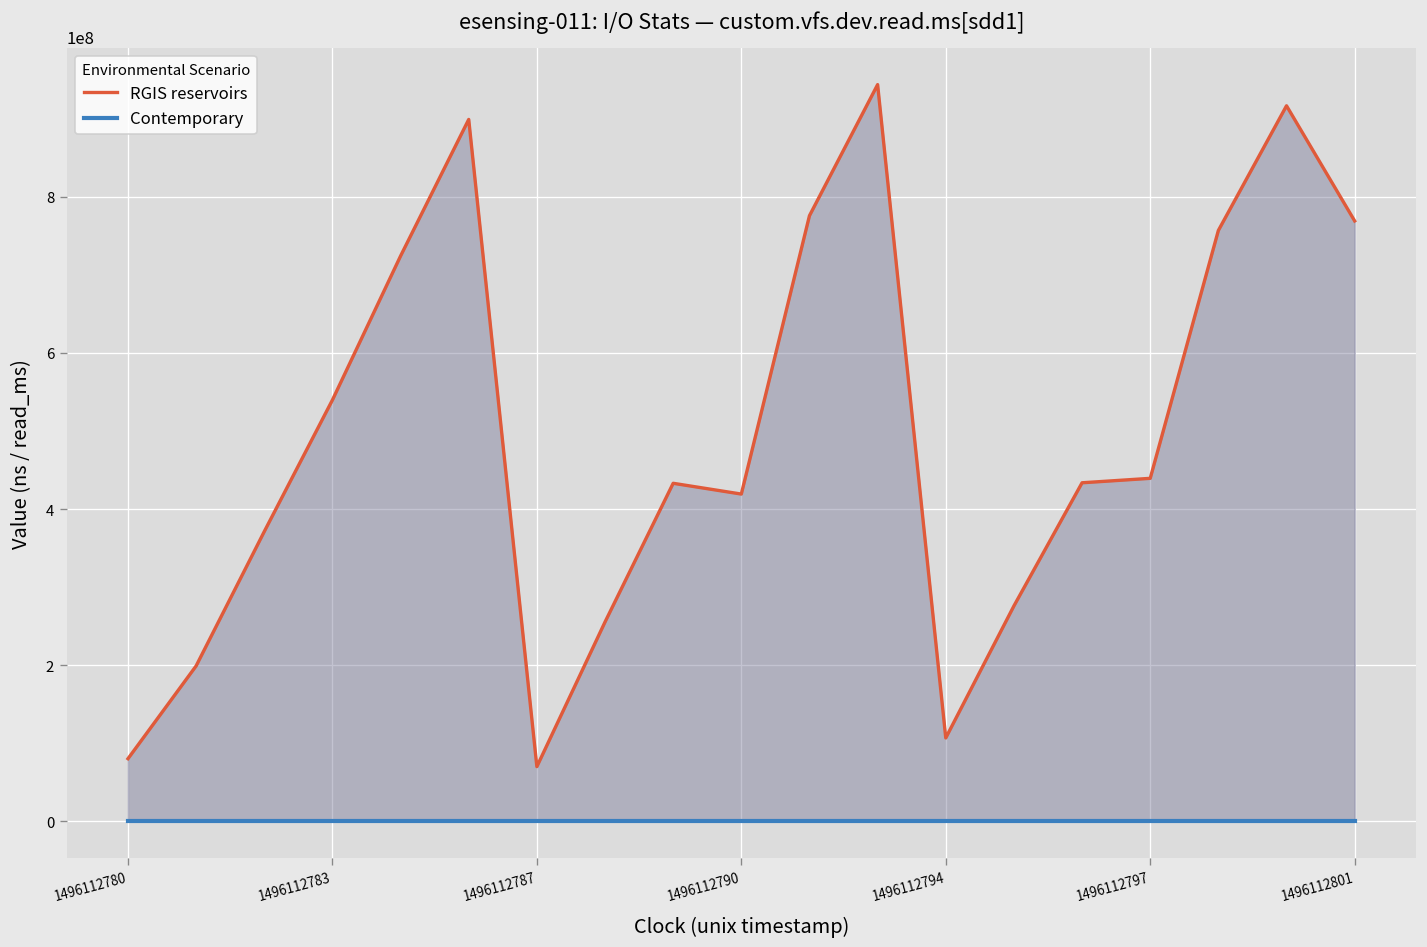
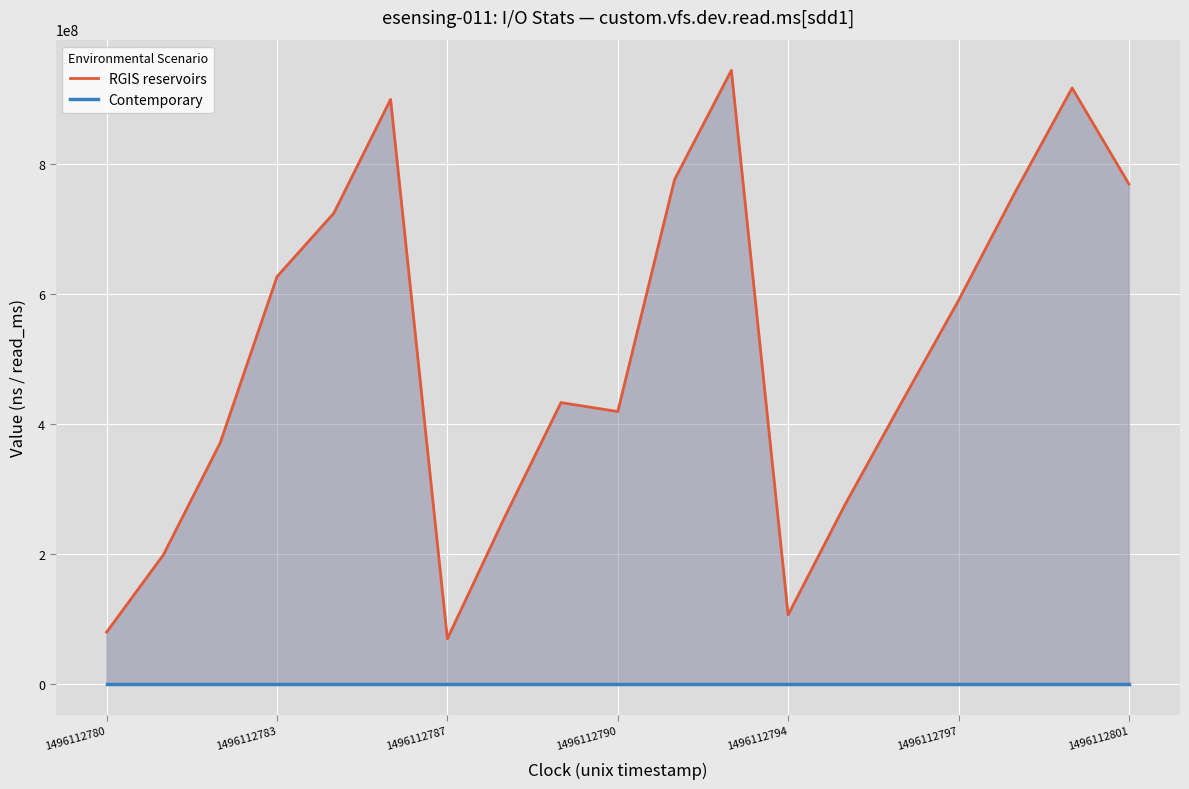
  {
    "RGIS reservoirs": {
      "1496112780": 80000000,
-     "1496112783": 540000000,
+     "1496112783": 630000000,
      "1496112787": 70000000,
      "1496112790": 420000000,
      "1496112794": 110000000,
-     "1496112797": 440000000,
+     "1496112797": 590000000,
      "1496112801": 770000000
    },
    "Contemporary": {
      "1496112780": 0,
      "1496112783": 0,
      "1496112787": 0,
      "1496112790": 0,
      "1496112794": 0,
      "1496112797": 0,
      "1496112801": 0
    }
  }
